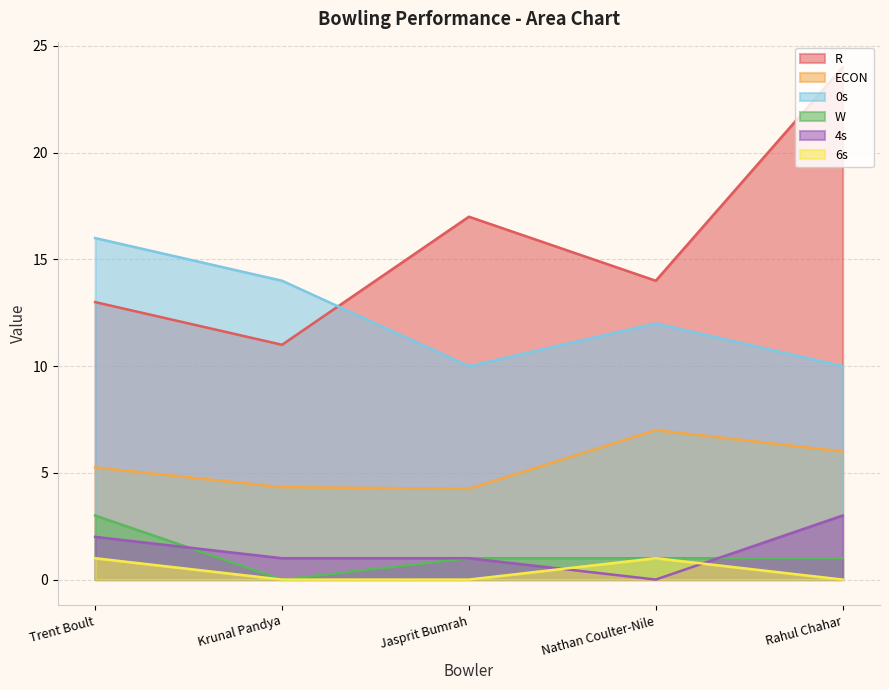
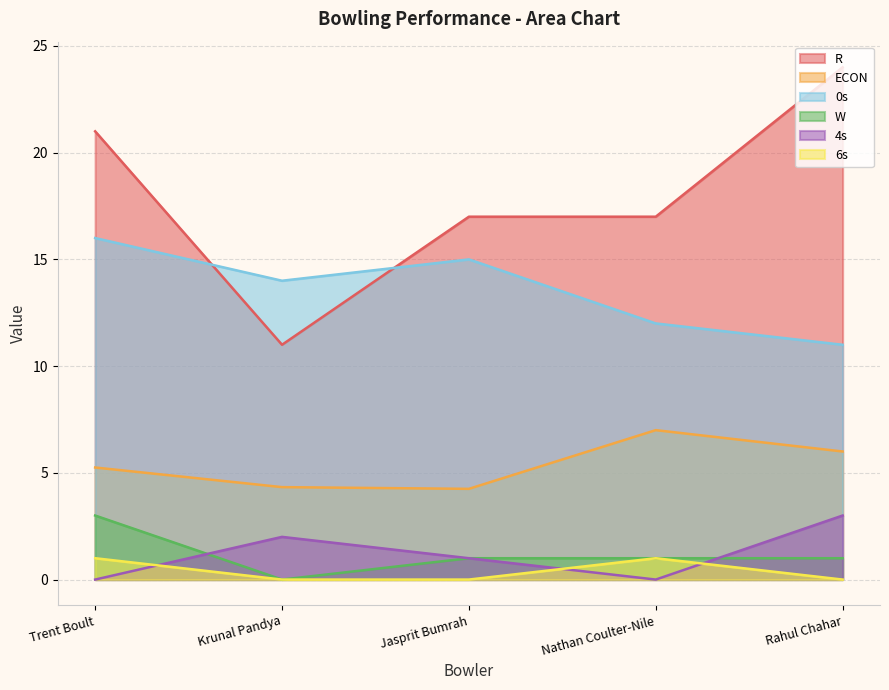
  {
    "R": {
-     "Trent Boult": 13,
+     "Trent Boult": 21,
      "Krunal Pandya": 11,
      "Jasprit Bumrah": 17,
-     "Nathan Coulter-Nile": 14
+     "Nathan Coulter-Nile": 17
    },
    "0s": {
      "Trent Boult": 16,
      "Krunal Pandya": 14,
-     "Jasprit Bumrah": 10,
+     "Jasprit Bumrah": 15,
      "Nathan Coulter-Nile": 12,
-     "Rahul Chahar": 10
+     "Rahul Chahar": 11
    },
    "W": {
      "Trent Boult": 3,
      "Rahul Chahar": 1
    },
    "4s": {
-     "Trent Boult": 2,
-     "Krunal Pandya": 1,
+     "Trent Boult": 0,
+     "Krunal Pandya": 2,
      "Nathan Coulter-Nile": 0,
      "Rahul Chahar": 3
    }
  }
